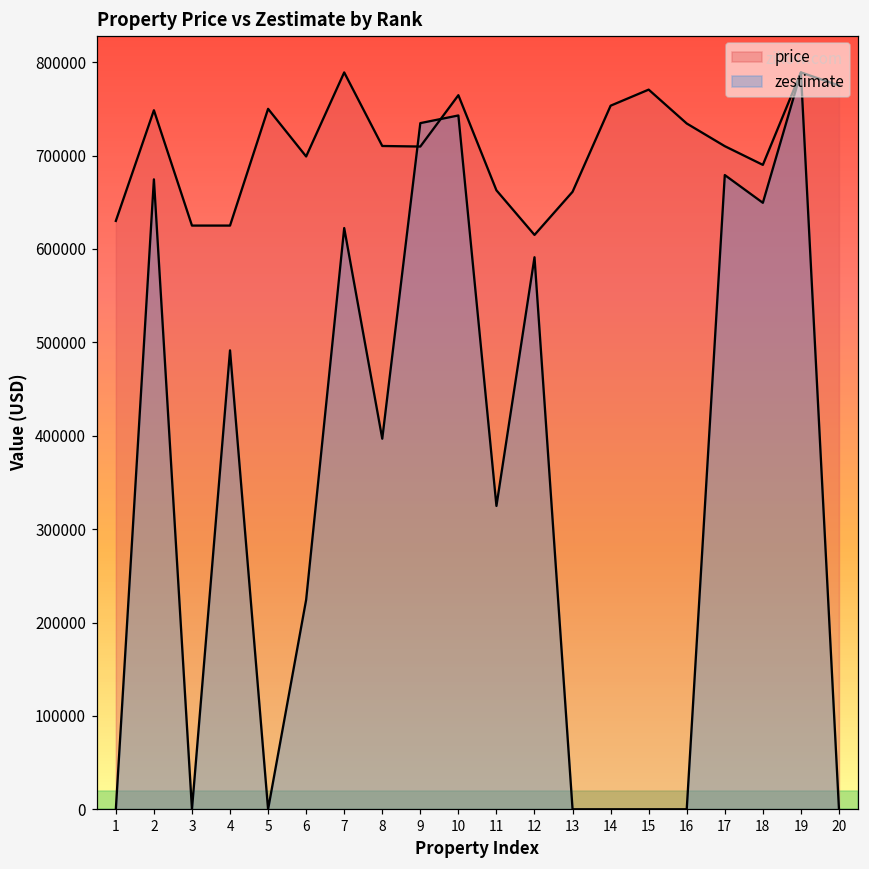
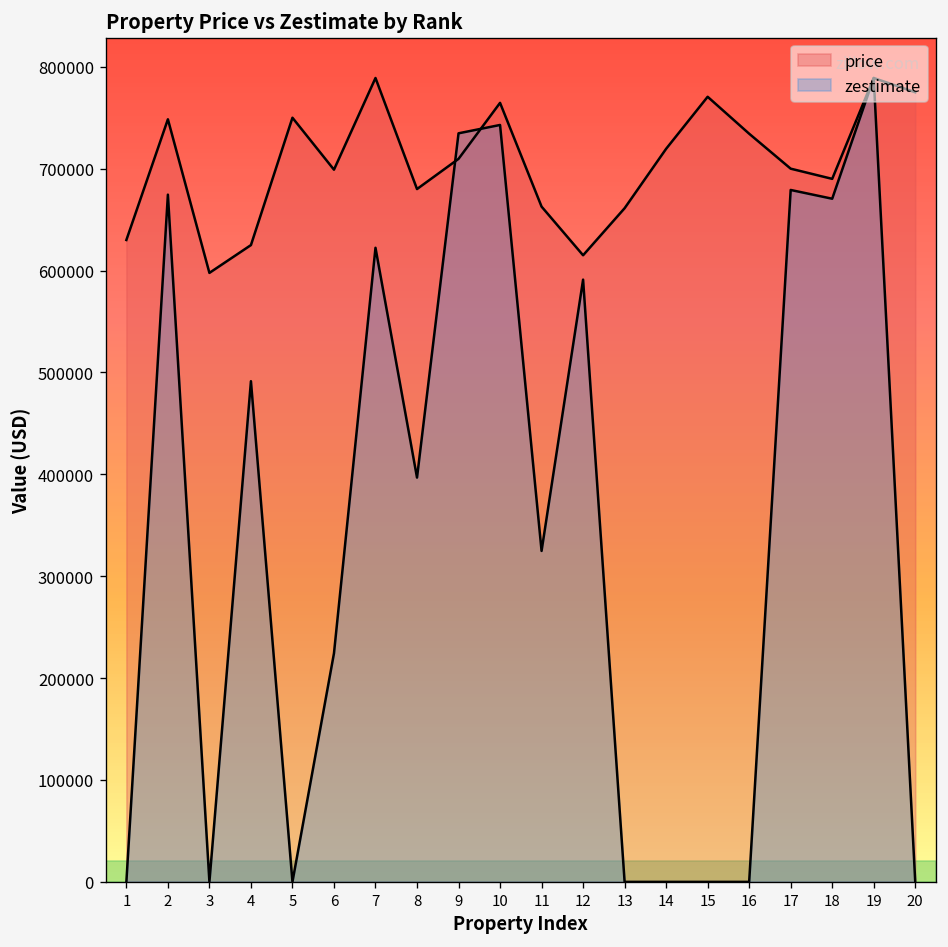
  {
    "price": {
      "1": 630000,
      "2": 750000,
-     "3": 630000,
+     "3": 600000,
      "4": 630000,
      "5": 750000,
      "6": 700000,
      "7": 790000,
-     "8": 710000,
+     "8": 680000,
      "9": 710000,
      "10": 760000,
      "11": 660000,
      "12": 620000,
      "13": 660000,
-     "14": 750000,
+     "14": 720000,
      "15": 770000,
      "16": 730000,
-     "17": 710000,
+     "17": 700000,
      "18": 690000
    },
    "zestimate": {
      "2": 670000,
      "4": 490000,
      "6": 220000,
      "7": 620000,
      "8": 400000,
      "9": 730000,
      "10": 740000,
      "11": 320000,
      "12": 590000,
      "17": 680000,
-     "18": 650000
+     "18": 670000
    }
  }
